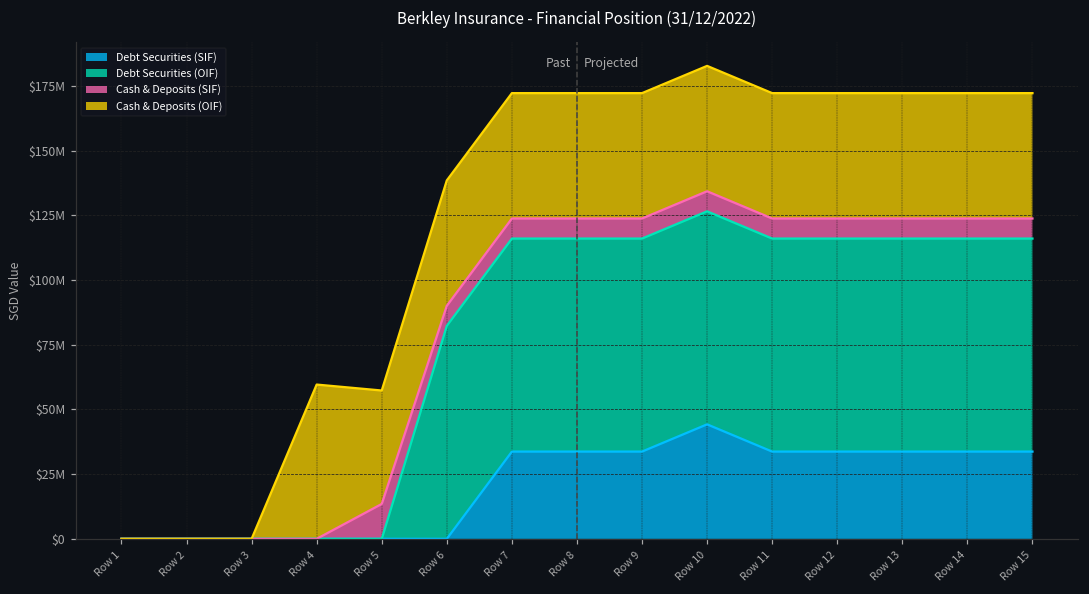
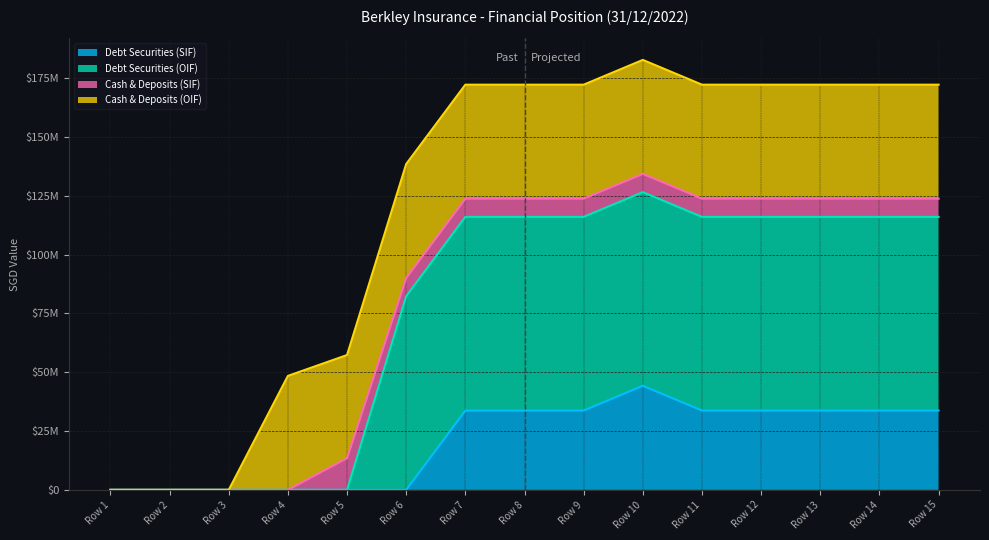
  {
    "Debt Securities (SIF)": {
      "Row 6": "$0",
      "Row 7": "$34000000",
      "Row 8": "$34000000",
      "Row 9": "$34000000",
      "Row 10": "$44000000",
      "Row 11": "$34000000",
      "Row 12": "$34000000",
      "Row 13": "$34000000",
      "Row 14": "$34000000",
      "Row 15": "$34000000"
    },
    "Debt Securities (OIF)": {
      "Row 6": "$82000000",
      "Row 7": "$82000000",
      "Row 8": "$82000000",
      "Row 9": "$82000000",
      "Row 10": "$82000000",
      "Row 11": "$82000000",
      "Row 12": "$82000000",
      "Row 13": "$82000000",
      "Row 14": "$82000000",
      "Row 15": "$82000000"
    },
    "Cash & Deposits (SIF)": {
      "Row 5": "$13000000",
      "Row 6": "$8000000",
      "Row 7": "$8000000",
      "Row 8": "$8000000",
      "Row 9": "$8000000",
      "Row 10": "$8000000",
      "Row 11": "$8000000",
      "Row 12": "$8000000",
      "Row 13": "$8000000",
      "Row 14": "$8000000",
      "Row 15": "$8000000"
    },
    "Cash & Deposits (OIF)": {
-     "Row 4": "$60000000",
+     "Row 4": "$48000000",
      "Row 5": "$44000000",
      "Row 6": "$48000000",
      "Row 7": "$48000000",
      "Row 8": "$48000000",
      "Row 9": "$48000000",
      "Row 10": "$48000000",
      "Row 11": "$48000000",
      "Row 12": "$48000000",
      "Row 13": "$48000000",
      "Row 14": "$48000000",
      "Row 15": "$48000000"
    }
  }
